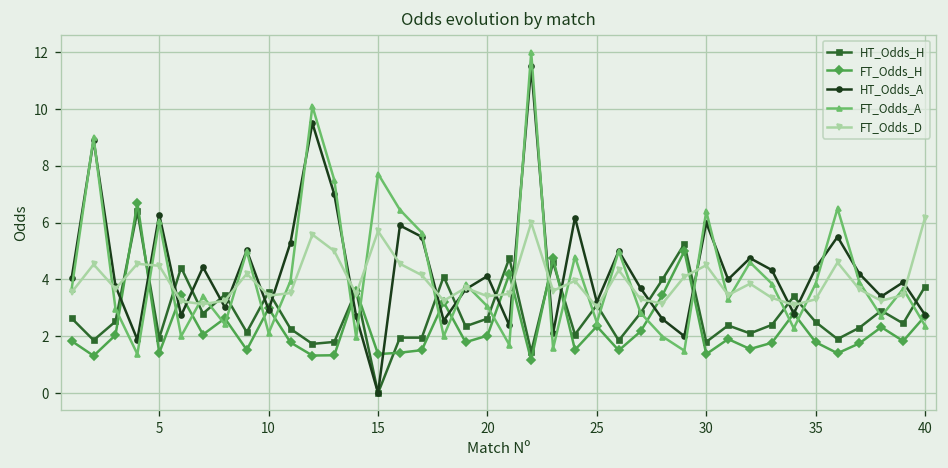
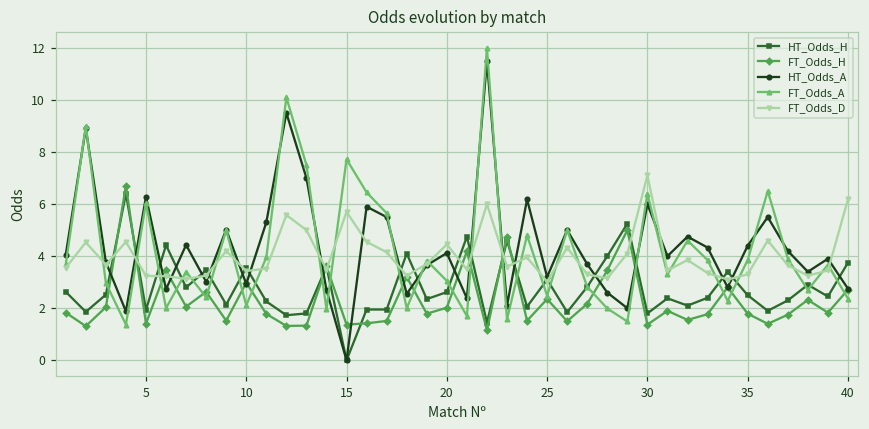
  {
    "FT_Odds_D": {
-     "5": 4.5,
+     "5": 3.2,
      "10": 3.4,
      "15": 5.7,
-     "20": 3.4,
-     "30": 4.5,
+     "20": 4.5,
+     "30": 7.1,
      "35": 3.3,
      "40": 6.2
    }
  }
